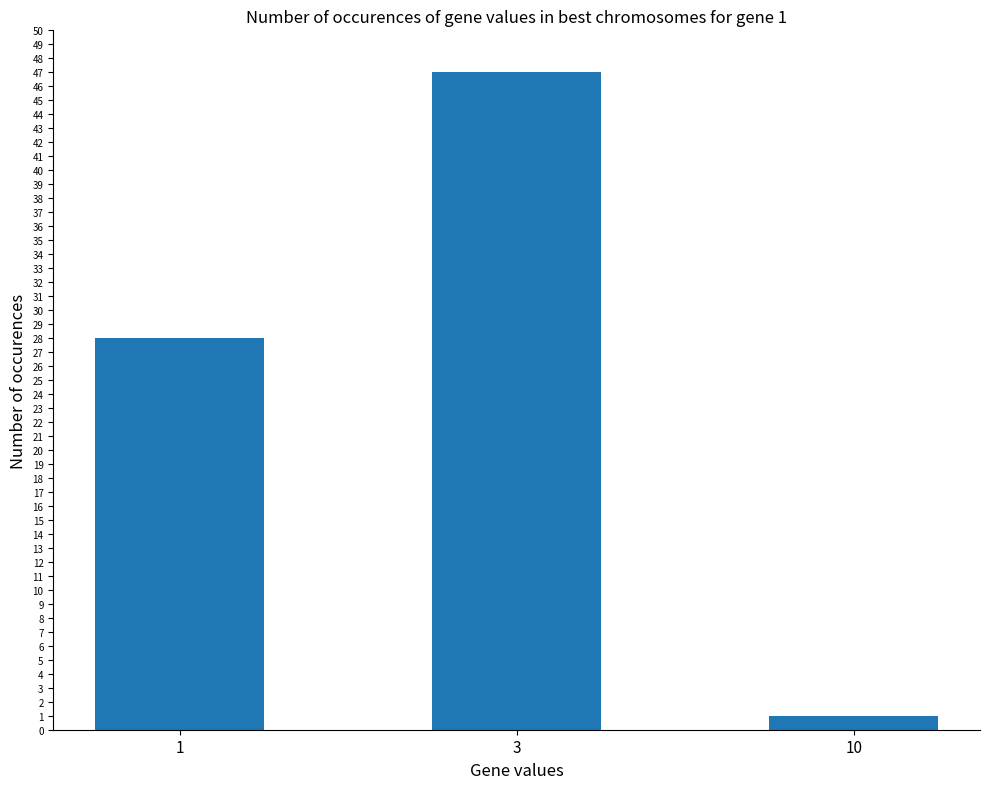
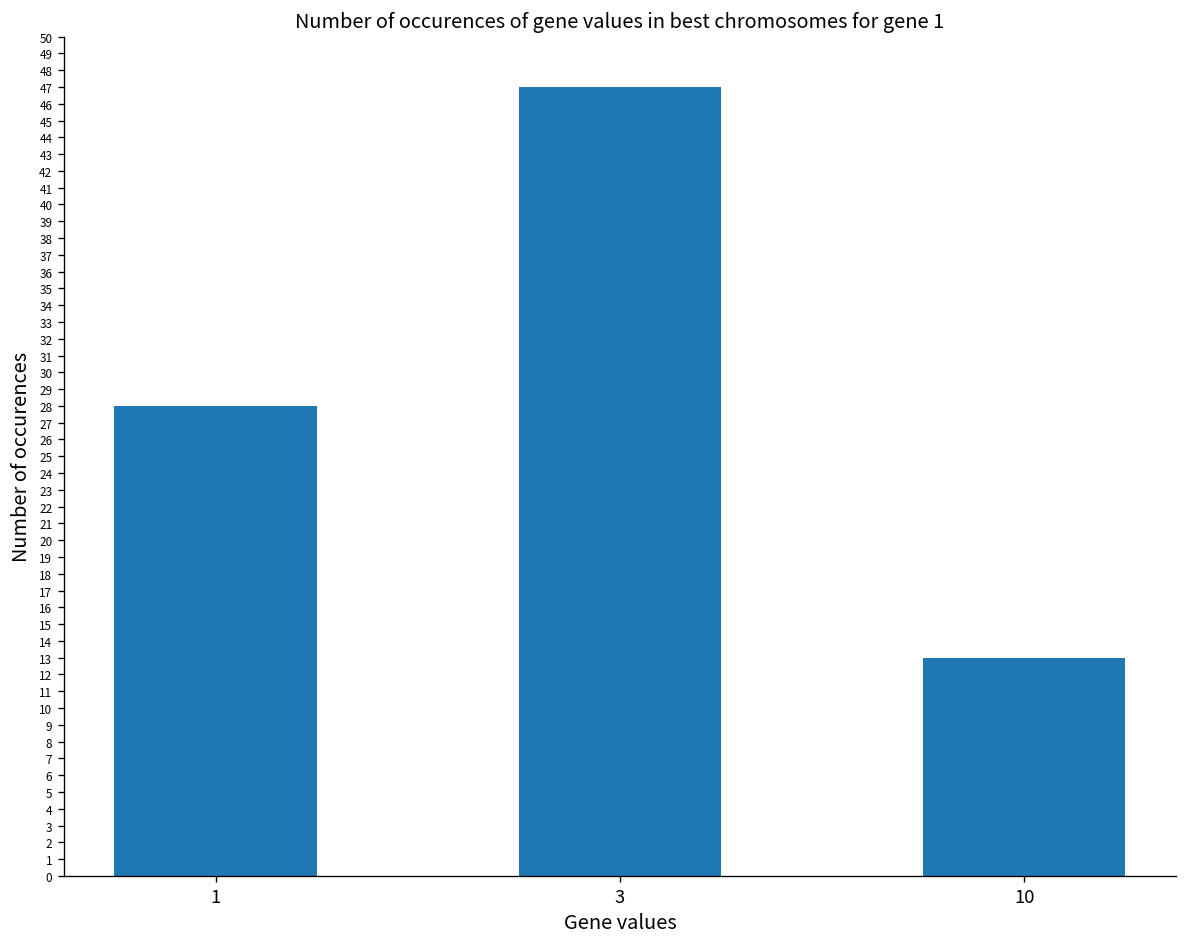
  {
    "1": 28,
    "3": 47,
-   "10": 1
+   "10": 13
  }
